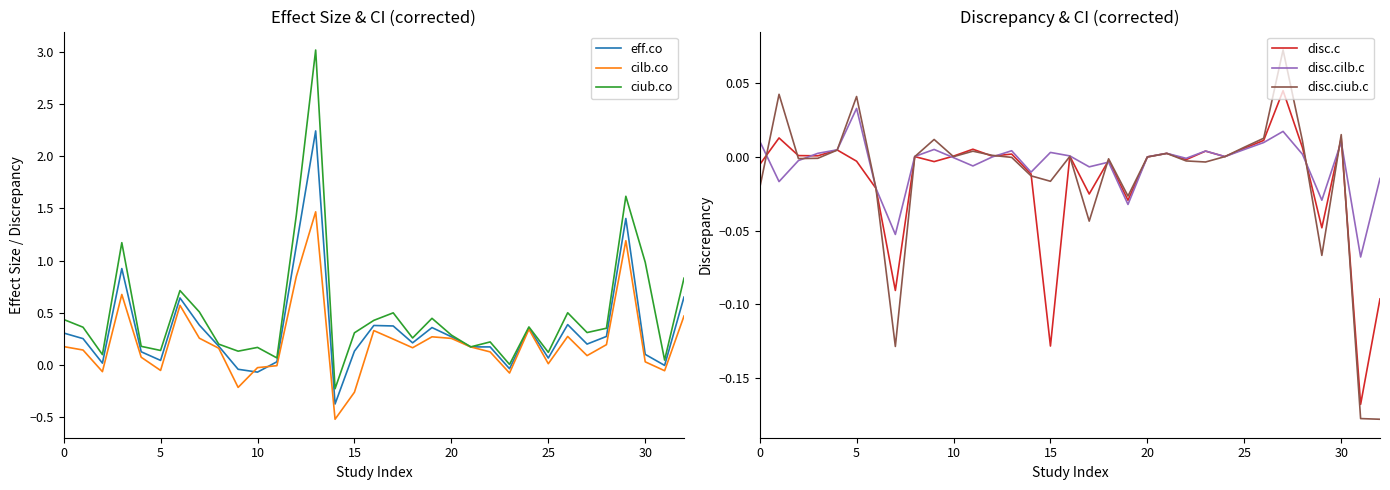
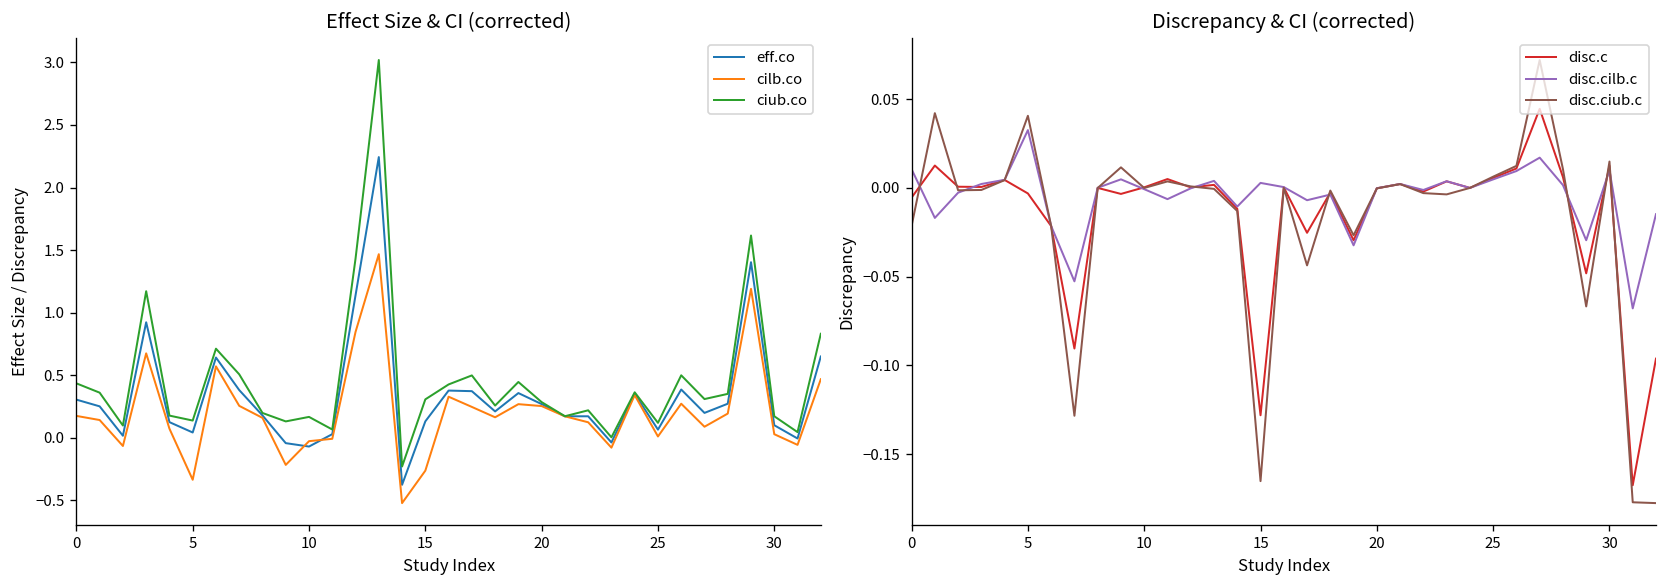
  {
    "Effect Size & CI (corrected)": {
      "eff.co": {
        "0": 0.30,
        "5": 0.04,
        "10": -0.07,
        "15": 0.13,
        "25": 0.06,
        "30": 0.10
      },
      "cilb.co": {
        "0": 0.17,
-       "5": -0.05,
+       "5": -0.34,
        "10": -0.03,
        "15": -0.26,
        "25": 0.01,
        "30": 0.03
      },
      "ciub.co": {
        "0": 0.43,
        "5": 0.14,
        "10": 0.17,
        "15": 0.31,
        "25": 0.12,
-       "30": 0.98
+       "30": 0.17
      }
    },
    "Discrepancy & CI (corrected)": {
      "disc.c": {
        "0": -0.005,
        "5": -0.003,
        "15": -0.128,
        "30": 0.012
      },
      "disc.cilb.c": {
        "0": 0.011,
        "5": 0.033,
        "15": 0.003,
        "30": 0.010
      },
      "disc.ciub.c": {
        "0": -0.021,
        "5": 0.041,
-       "15": -0.017,
+       "15": -0.165,
        "30": 0.015
      }
    }
  }
